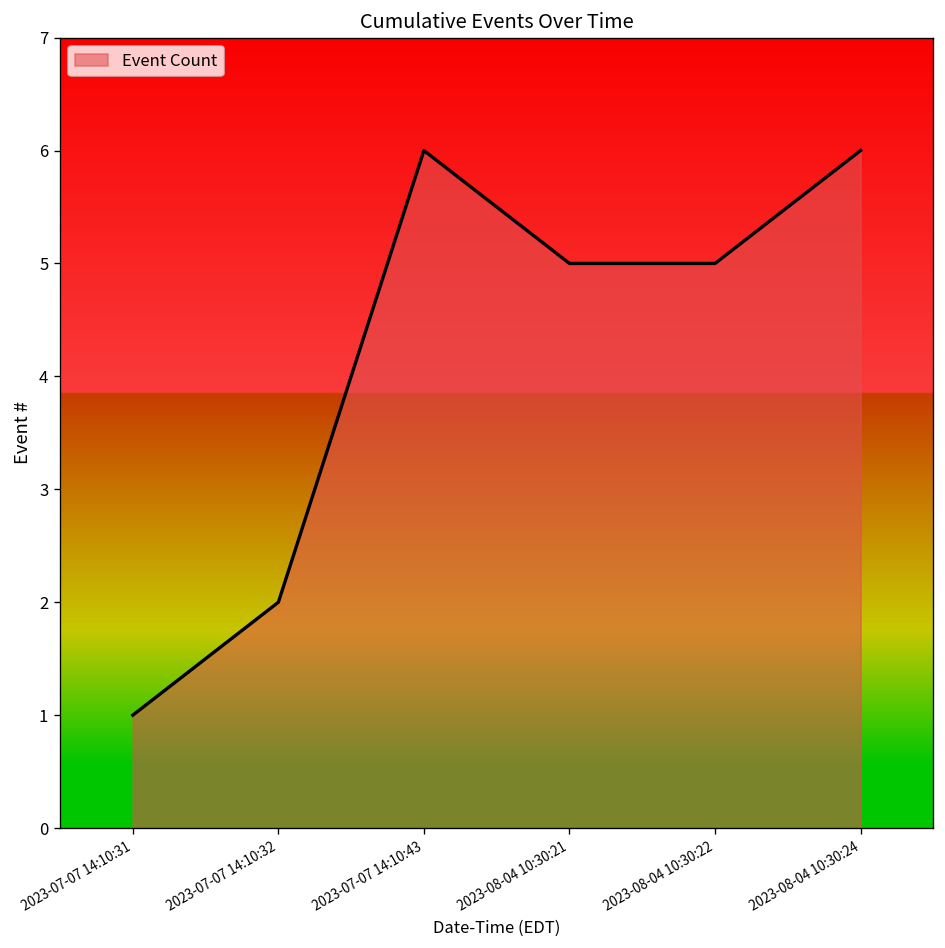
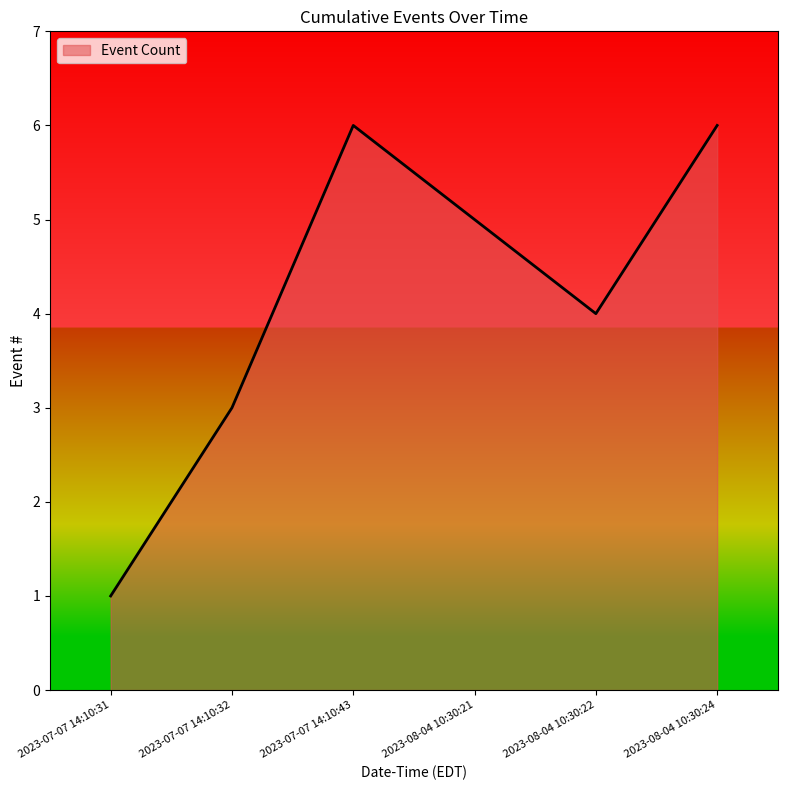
  {
    "2023-07-07 14:10:31": 1,
-   "2023-07-07 14:10:32": 2,
+   "2023-07-07 14:10:32": 3,
    "2023-07-07 14:10:43": 6,
    "2023-08-04 10:30:21": 5,
-   "2023-08-04 10:30:22": 5,
+   "2023-08-04 10:30:22": 4,
    "2023-08-04 10:30:24": 6
  }
